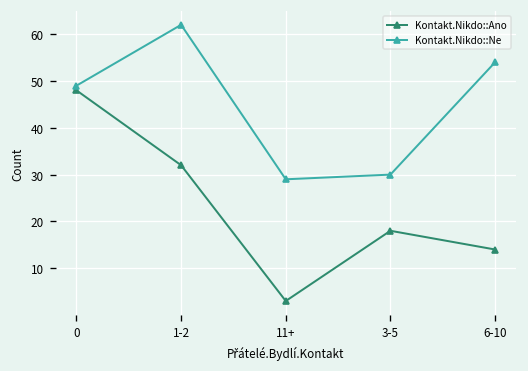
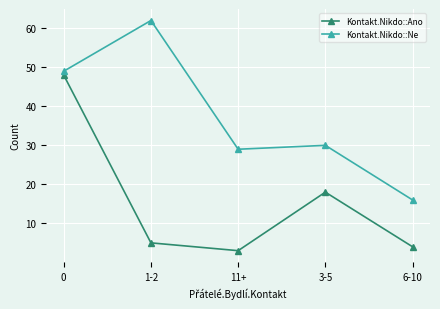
  {
    "Kontakt.Nikdo::Ano": {
      "0": 48,
-     "1-2": 32,
+     "1-2": 5,
      "11+": 3,
      "3-5": 18,
-     "6-10": 14
+     "6-10": 4
    },
    "Kontakt.Nikdo::Ne": {
      "0": 49,
      "1-2": 62,
      "11+": 29,
      "3-5": 30,
-     "6-10": 54
+     "6-10": 16
    }
  }
